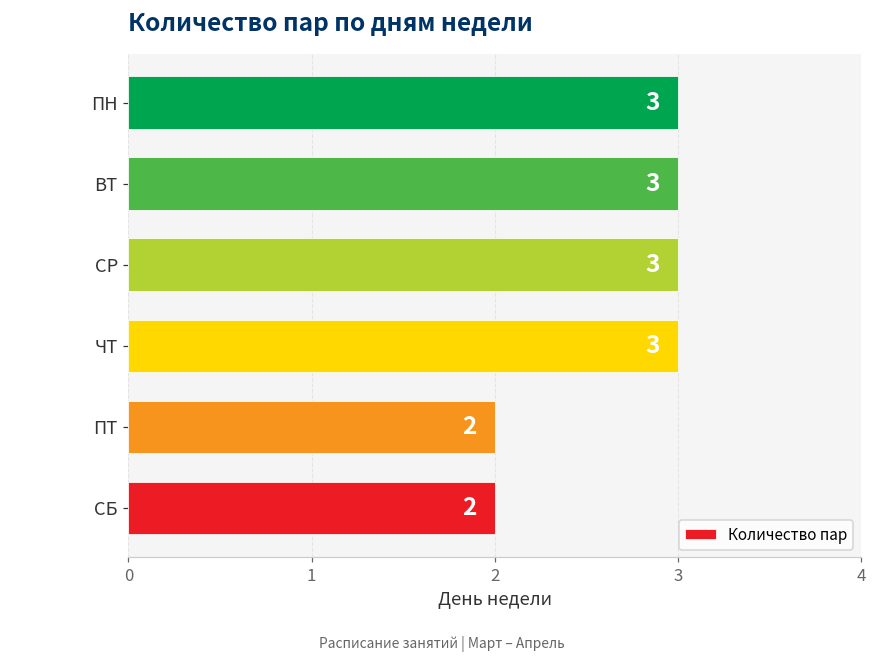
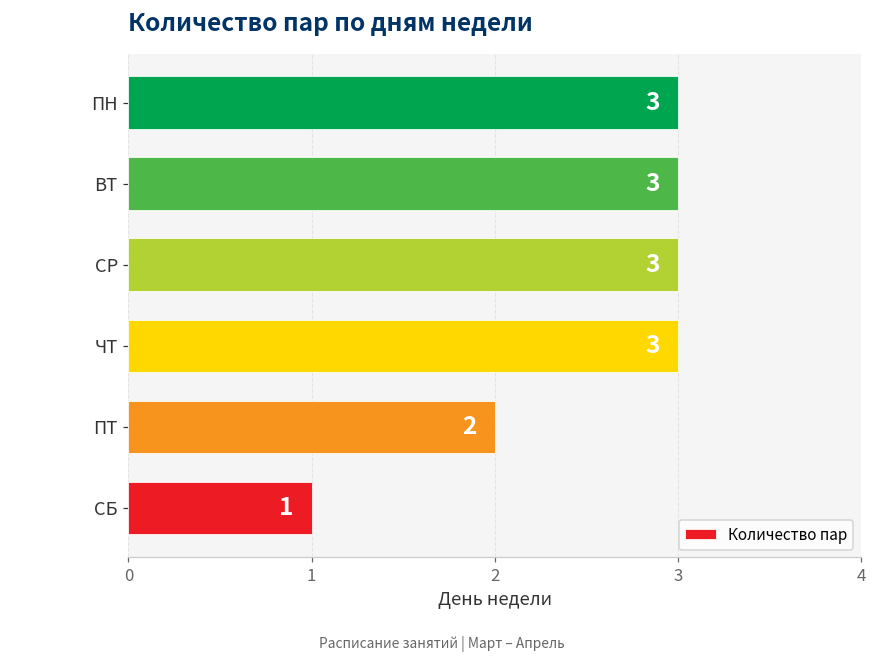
  {
    "ПН": 3,
    "ВТ": 3,
    "СР": 3,
    "ЧТ": 3,
    "ПТ": 2,
-   "СБ": 2
+   "СБ": 1
  }
